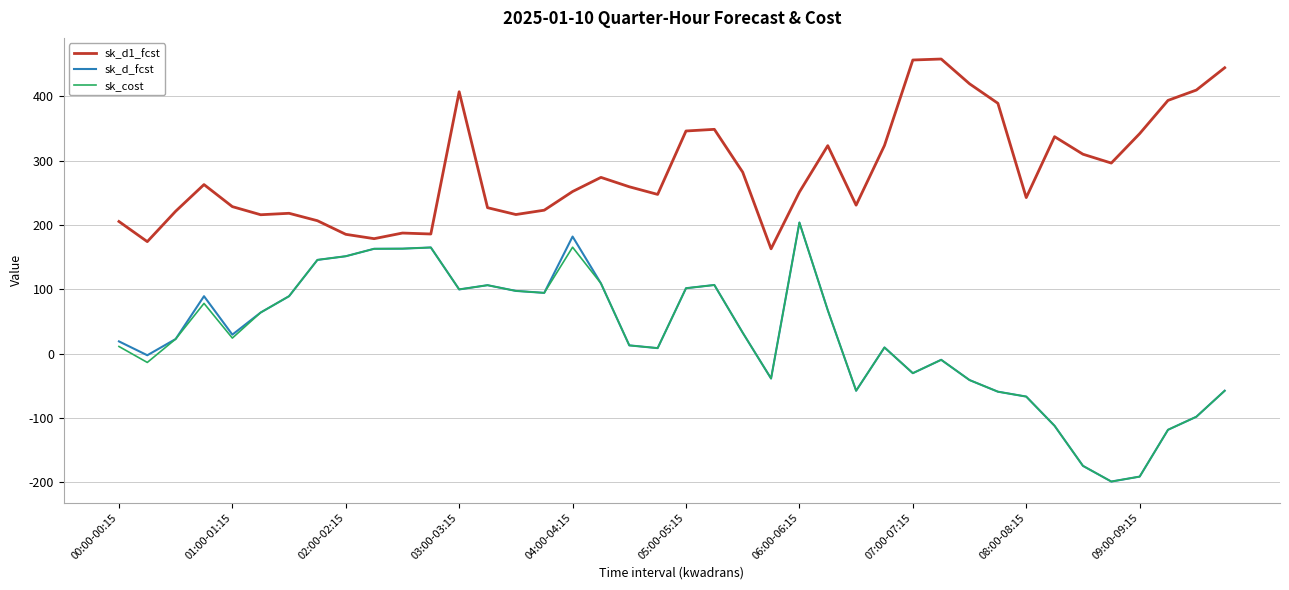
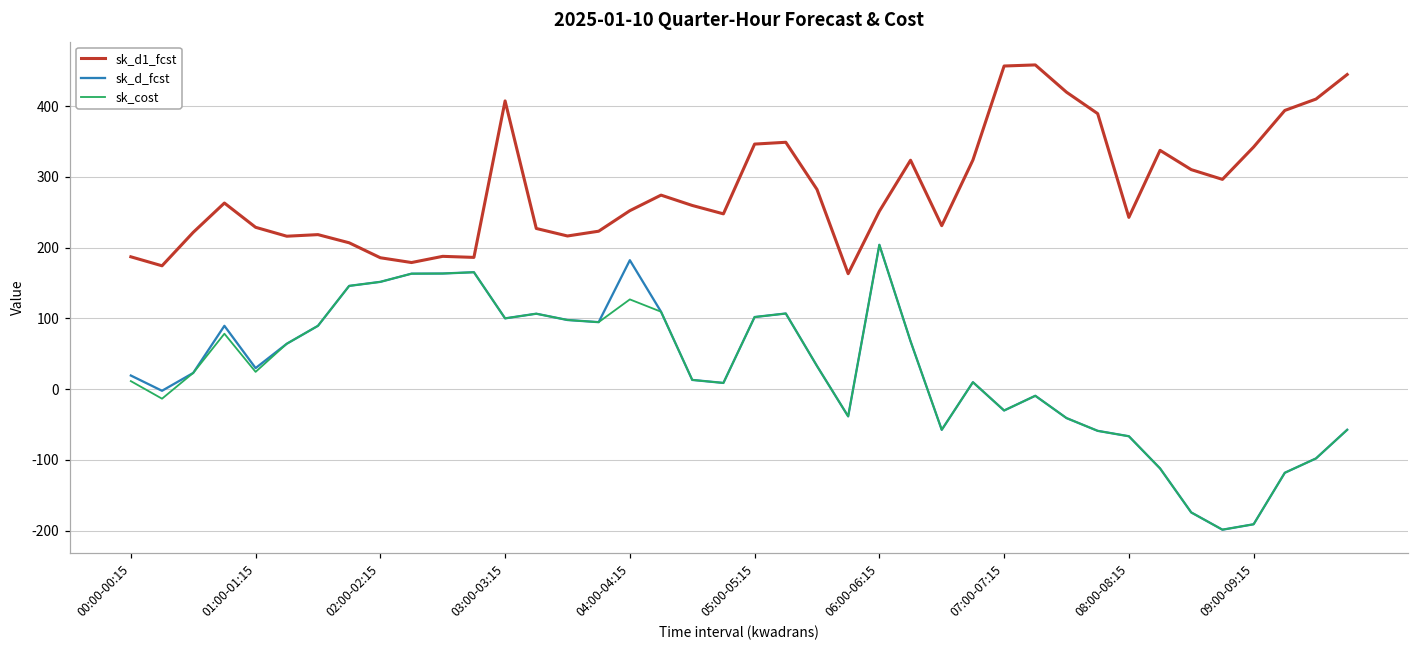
  {
    "sk_d1_fcst": {
-     "00:00-00:15": 210,
+     "00:00-00:15": 190,
      "01:00-01:15": 230,
      "02:00-02:15": 190,
      "03:00-03:15": 410,
      "04:00-04:15": 250,
      "05:00-05:15": 350,
      "06:00-06:15": 250,
      "07:00-07:15": 460,
      "08:00-08:15": 240,
      "09:00-09:15": 340
    },
    "sk_d_fcst": {
      "00:00-00:15": 20,
      "01:00-01:15": 30,
      "04:00-04:15": 180
    },
    "sk_cost": {
      "00:00-00:15": 10,
      "01:00-01:15": 20,
-     "04:00-04:15": 170
+     "04:00-04:15": 130
    }
  }
